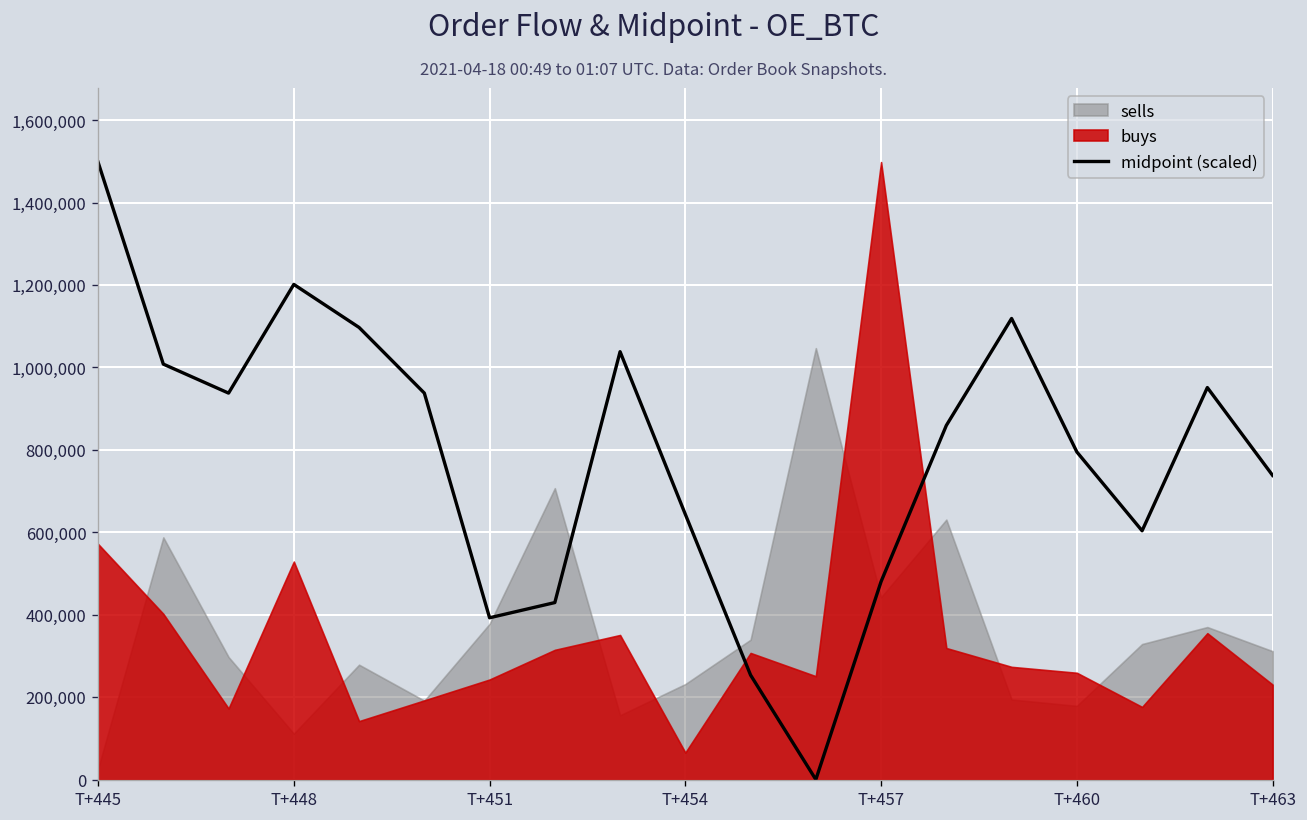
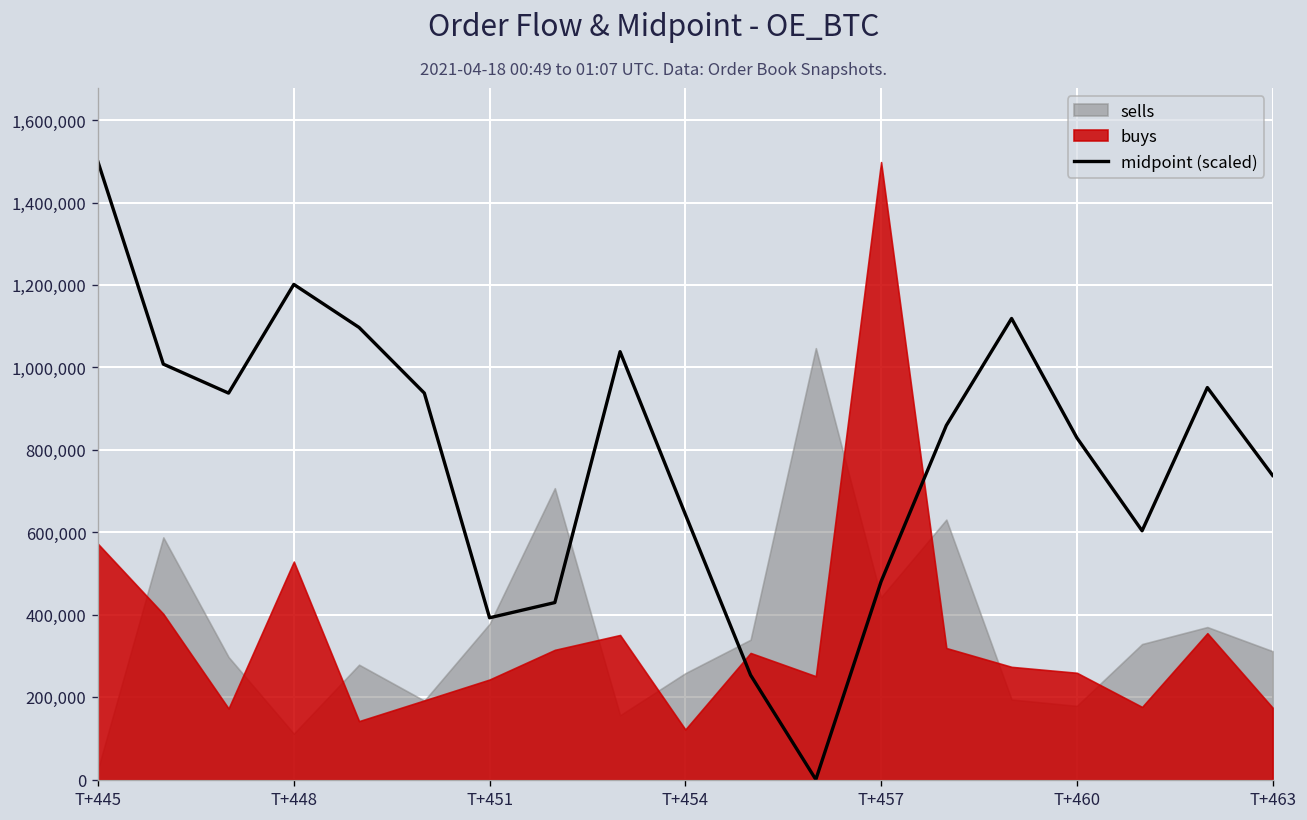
  {
    "midpoint (scaled)": {
      "T+445": "1,500,000",
      "T+448": "1,200,000",
      "T+451": "390,000",
      "T+454": "640,000",
      "T+457": "480,000",
-     "T+460": "790,000",
+     "T+460": "830,000",
      "T+463": "740,000"
    },
    "sells": {
      "T+445": "30,000",
      "T+448": "110,000",
      "T+451": "380,000",
-     "T+454": "230,000",
+     "T+454": "260,000",
      "T+457": "440,000",
      "T+460": "180,000",
      "T+463": "310,000"
    },
    "buys": {
      "T+445": "570,000",
      "T+448": "530,000",
      "T+451": "240,000",
-     "T+454": "70,000",
+     "T+454": "120,000",
      "T+457": "1,500,000",
      "T+460": "260,000",
-     "T+463": "230,000"
+     "T+463": "170,000"
    }
  }
